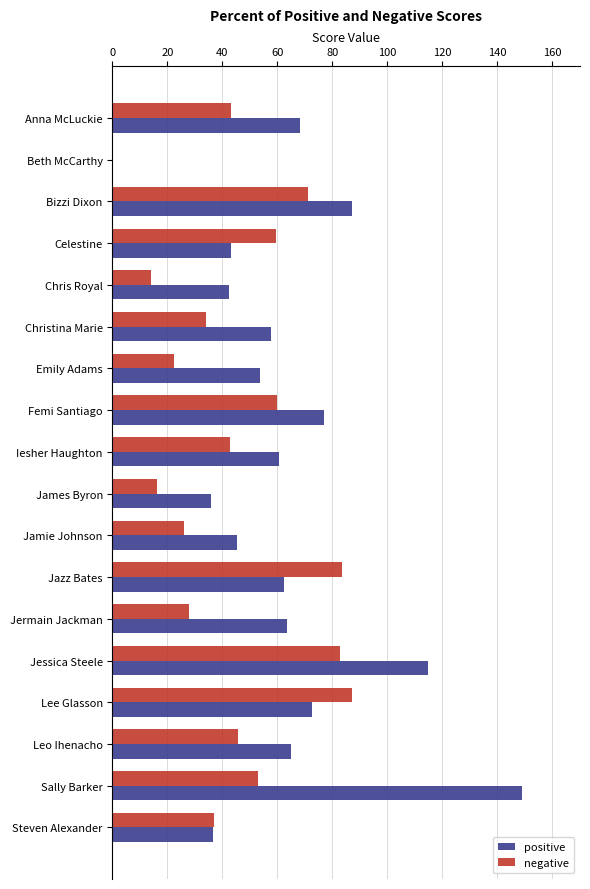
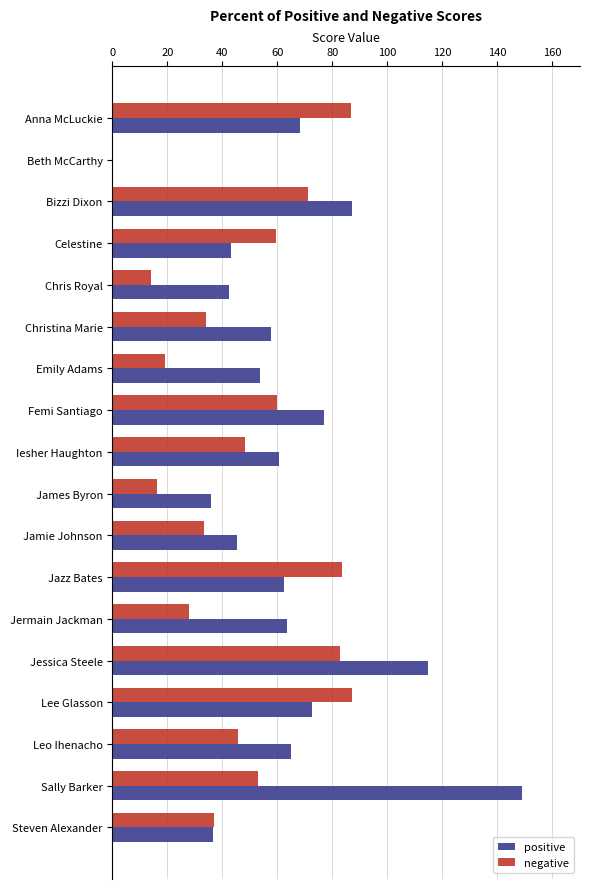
  {
    "positive": {
      "Anna McLuckie": 68,
      "Beth McCarthy": 0,
      "Bizzi Dixon": 87,
      "Celestine": 43,
      "Chris Royal": 42,
      "Christina Marie": 57,
      "Emily Adams": 54,
      "Femi Santiago": 77,
      "Iesher Haughton": 61,
      "James Byron": 36,
      "Jamie Johnson": 45,
      "Jazz Bates": 62,
      "Jermain Jackman": 63,
      "Jessica Steele": 115,
      "Lee Glasson": 72,
      "Leo Ihenacho": 65,
      "Sally Barker": 149,
      "Steven Alexander": 36
    },
    "negative": {
-     "Anna McLuckie": 43,
+     "Anna McLuckie": 87,
      "Beth McCarthy": 0,
      "Bizzi Dixon": 71,
      "Celestine": 60,
      "Chris Royal": 14,
      "Christina Marie": 34,
-     "Emily Adams": 22,
+     "Emily Adams": 19,
      "Femi Santiago": 60,
-     "Iesher Haughton": 43,
+     "Iesher Haughton": 48,
      "James Byron": 16,
-     "Jamie Johnson": 26,
+     "Jamie Johnson": 33,
      "Jazz Bates": 83,
      "Jermain Jackman": 28,
      "Jessica Steele": 83,
      "Lee Glasson": 87,
      "Leo Ihenacho": 46,
      "Sally Barker": 53,
      "Steven Alexander": 37
    }
  }
